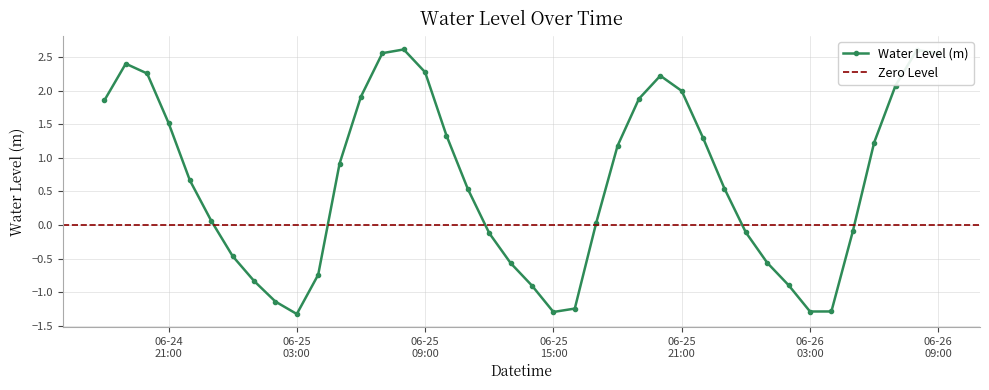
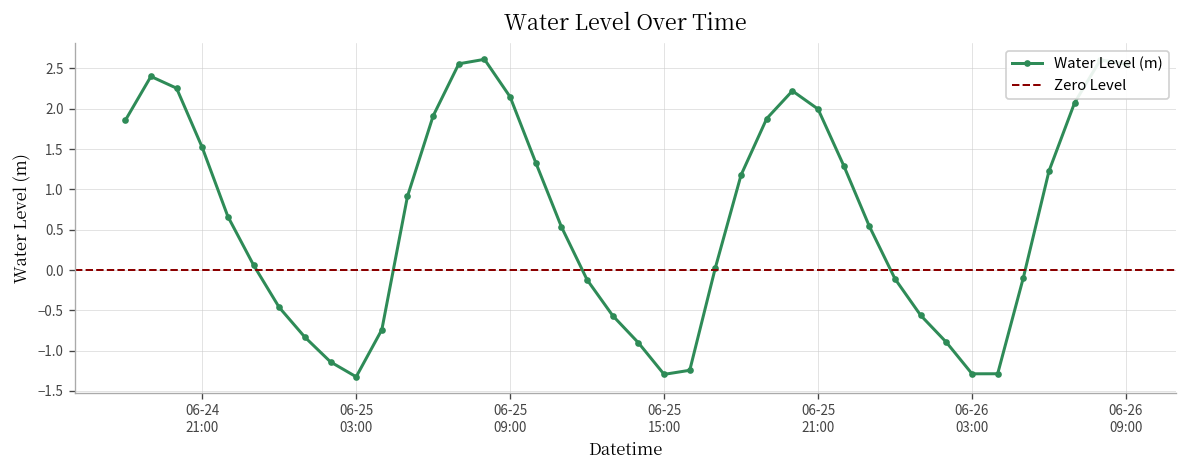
  {
    "06-24 21:00": 1.5,
    "06-25 03:00": -1.3,
-   "06-25 09:00": 2.3,
+   "06-25 09:00": 2.1,
    "06-25 15:00": -1.3,
    "06-25 21:00": 2.0,
    "06-26 03:00": -1.3
  }
